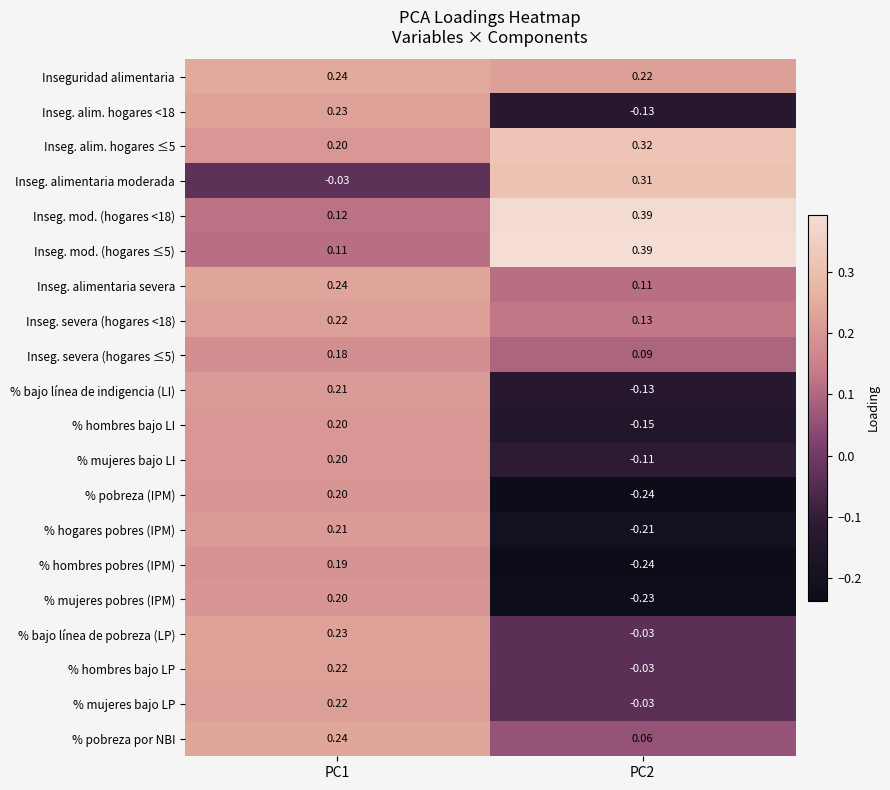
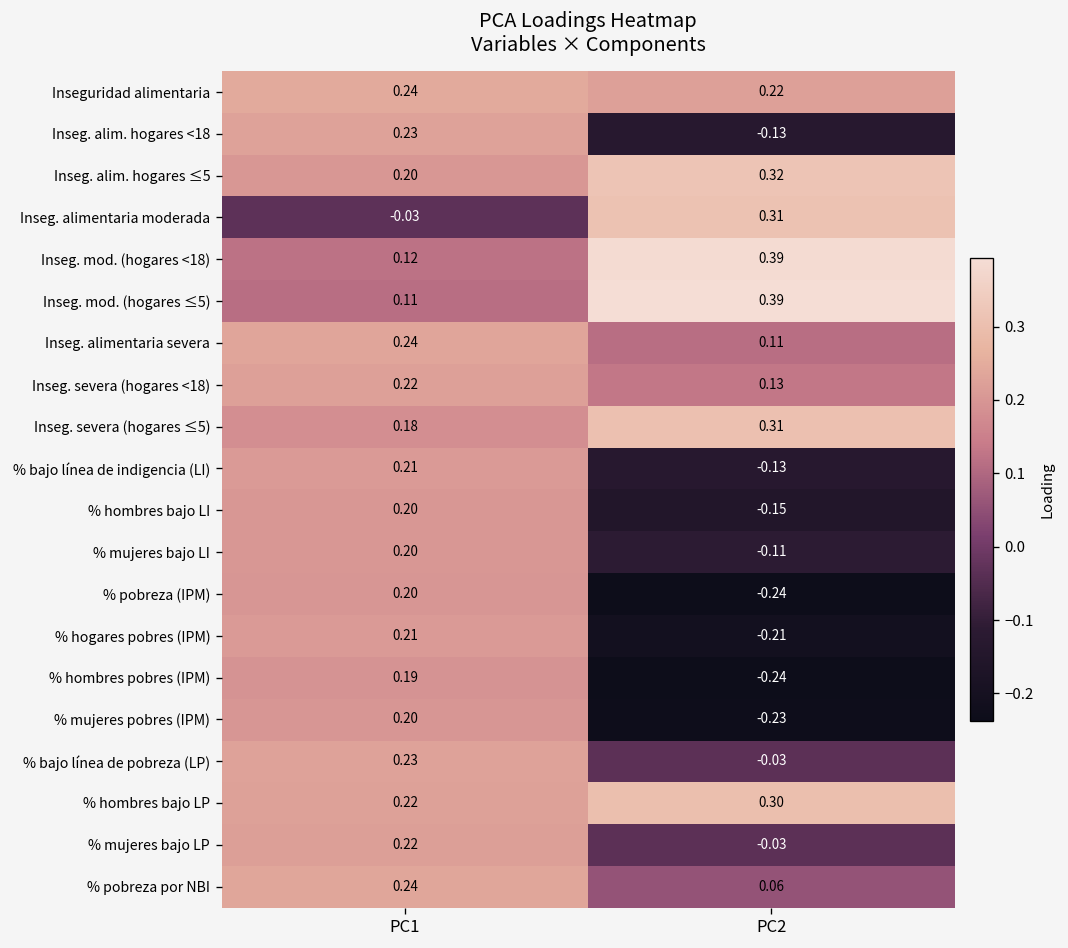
  {
    "Inseguridad alimentaria": {
      "PC1": 0.24,
      "PC2": 0.22
    },
    "Inseg. alim. hogares <18": {
      "PC1": 0.23,
      "PC2": -0.13
    },
    "Inseg. alim. hogares ≤5": {
      "PC1": 0.20,
      "PC2": 0.32
    },
    "Inseg. alimentaria moderada": {
      "PC1": -0.03,
      "PC2": 0.31
    },
    "Inseg. mod. (hogares <18)": {
      "PC1": 0.12,
      "PC2": 0.39
    },
    "Inseg. mod. (hogares ≤5)": {
      "PC1": 0.11,
      "PC2": 0.39
    },
    "Inseg. alimentaria severa": {
      "PC1": 0.24,
      "PC2": 0.11
    },
    "Inseg. severa (hogares <18)": {
      "PC1": 0.22,
      "PC2": 0.13
    },
    "Inseg. severa (hogares ≤5)": {
      "PC1": 0.18,
-     "PC2": 0.09
+     "PC2": 0.31
    },
    "% bajo línea de indigencia (LI)": {
      "PC1": 0.21,
      "PC2": -0.13
    },
    "% hombres bajo LI": {
      "PC1": 0.20,
      "PC2": -0.15
    },
    "% mujeres bajo LI": {
      "PC1": 0.20,
      "PC2": -0.11
    },
    "% pobreza (IPM)": {
      "PC1": 0.20,
      "PC2": -0.24
    },
    "% hogares pobres (IPM)": {
      "PC1": 0.21,
      "PC2": -0.21
    },
    "% hombres pobres (IPM)": {
      "PC1": 0.19,
      "PC2": -0.24
    },
    "% mujeres pobres (IPM)": {
      "PC1": 0.20,
      "PC2": -0.23
    },
    "% bajo línea de pobreza (LP)": {
      "PC1": 0.23,
      "PC2": -0.03
    },
    "% hombres bajo LP": {
      "PC1": 0.22,
-     "PC2": -0.03
+     "PC2": 0.30
    },
    "% mujeres bajo LP": {
      "PC1": 0.22,
      "PC2": -0.03
    },
    "% pobreza por NBI": {
      "PC1": 0.24,
      "PC2": 0.06
    }
  }
